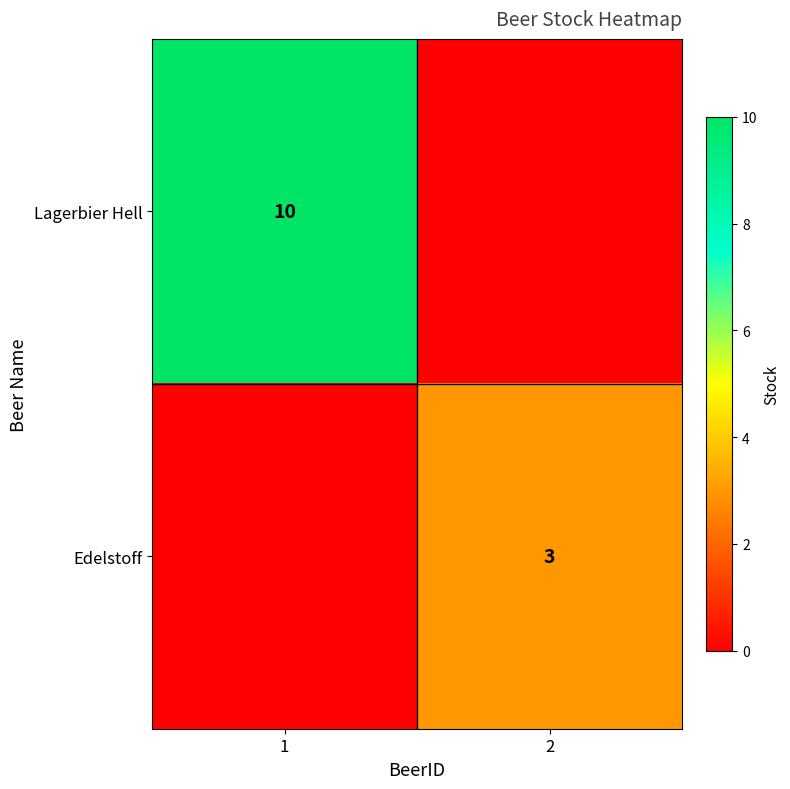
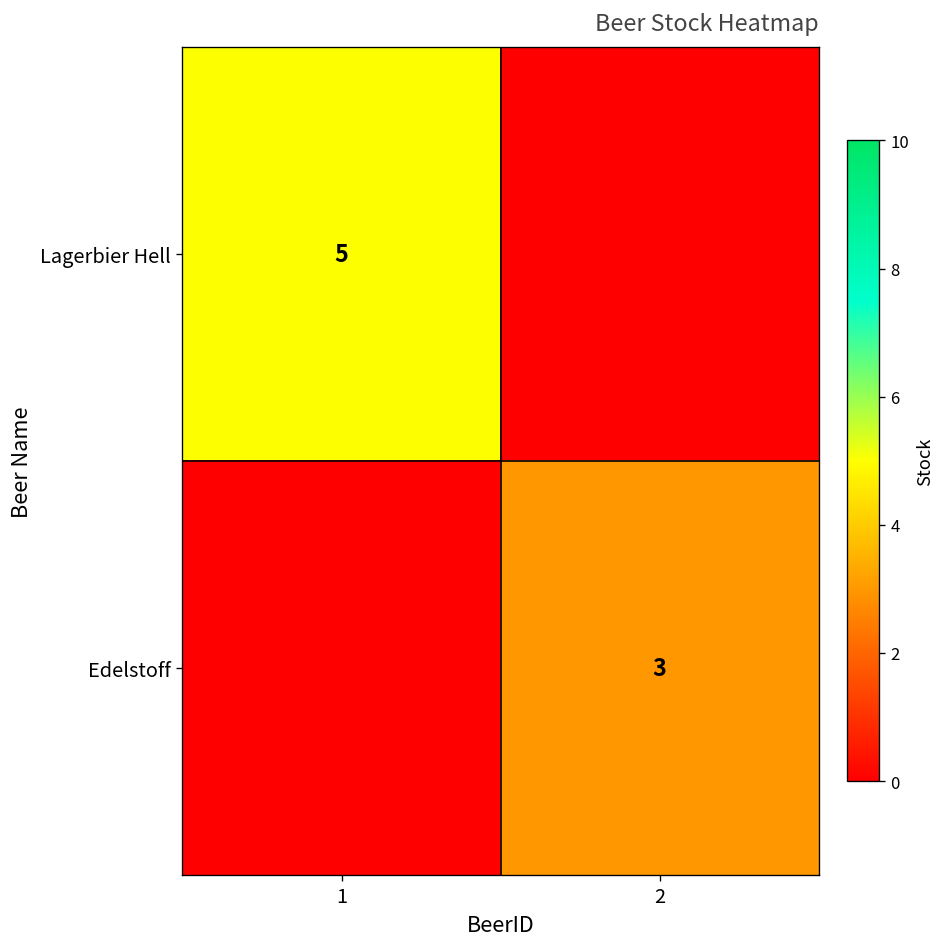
  {
    "Lagerbier Hell": {
-     "1": 10
+     "1": 5
    },
    "Edelstoff": {
      "2": 3
    }
  }
